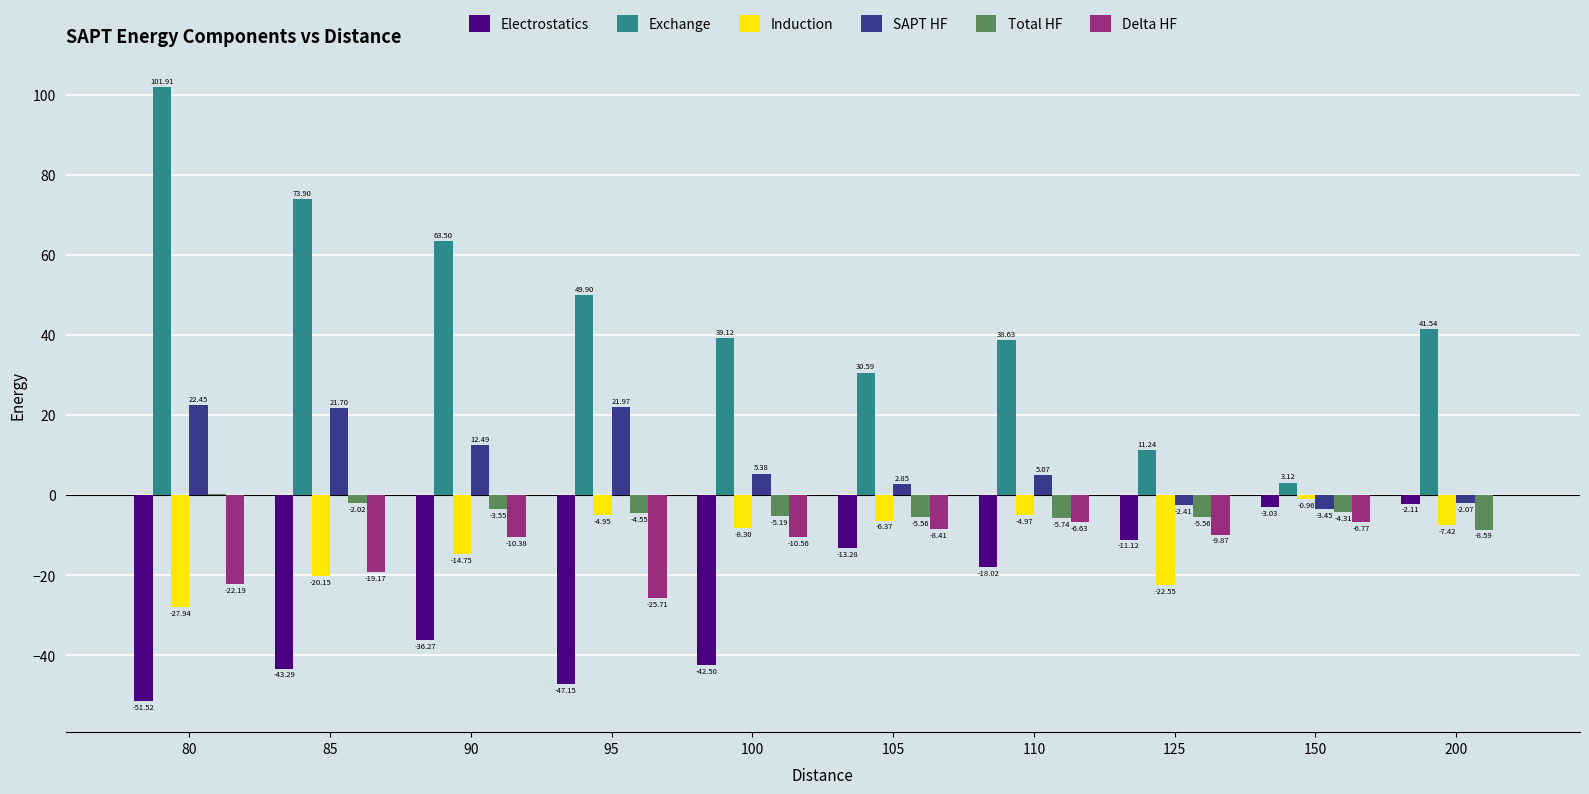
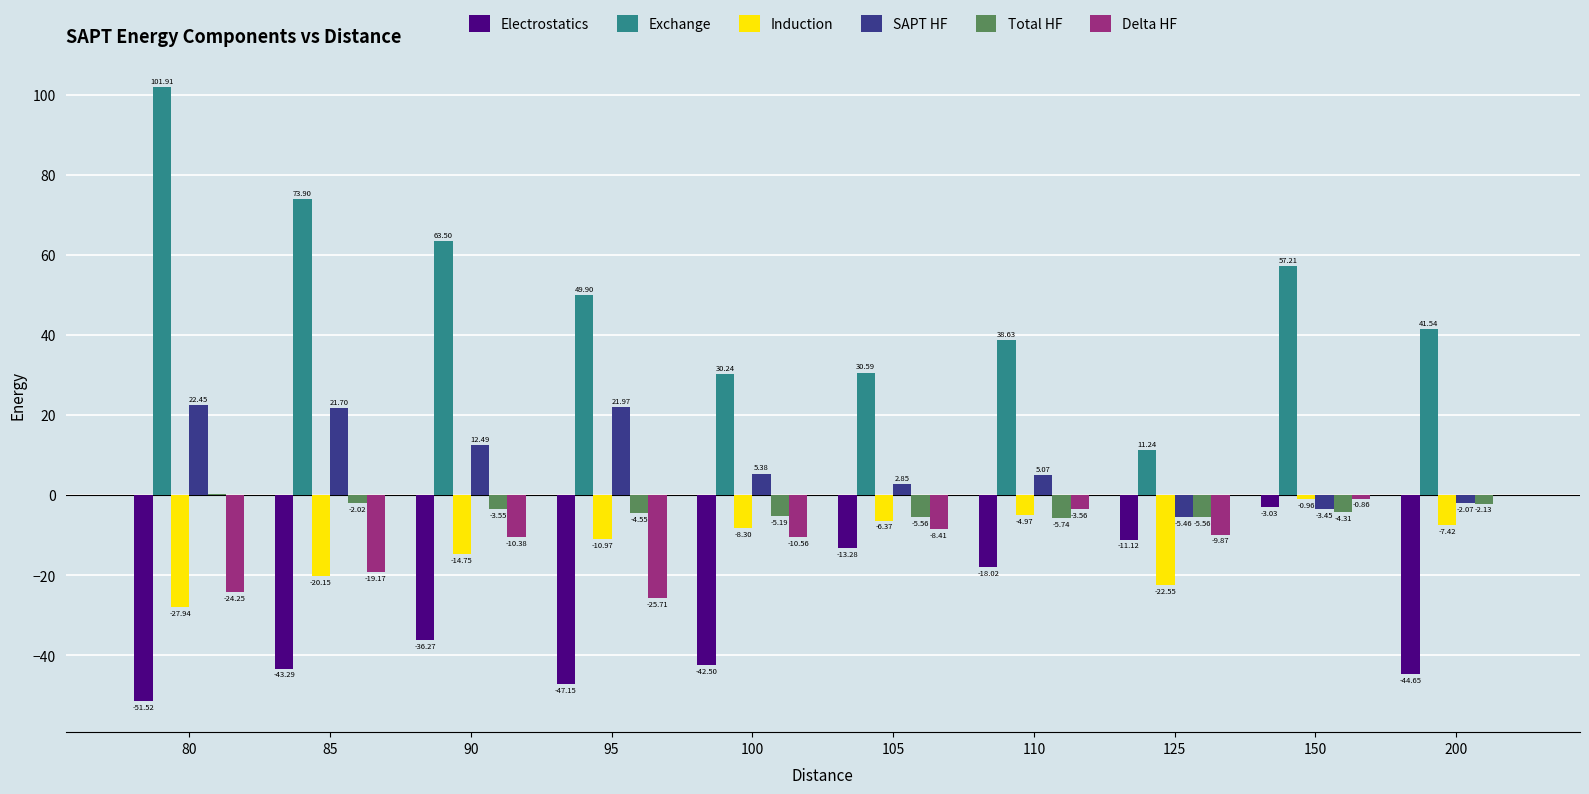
  {
    "Electrostatics": {
      "80": -51.52,
      "85": -43.29,
      "90": -36.27,
      "95": -47.15,
      "100": -42.50,
      "105": -13.28,
      "110": -18.02,
      "125": -11.12,
      "150": -3.03,
-     "200": -2.11
+     "200": -44.65
    },
    "Exchange": {
      "80": 101.91,
      "85": 73.90,
      "90": 63.50,
      "95": 49.90,
-     "100": 39.12,
+     "100": 30.24,
      "105": 30.59,
      "110": 38.63,
      "125": 11.24,
-     "150": 3.12,
+     "150": 57.21,
      "200": 41.54
    },
    "Induction": {
      "80": -27.94,
      "85": -20.15,
      "90": -14.75,
-     "95": -4.95,
+     "95": -10.97,
      "100": -8.30,
      "105": -6.37,
      "110": -4.97,
      "125": -22.55,
      "150": -0.96,
      "200": -7.42
    },
    "SAPT HF": {
      "80": 22.45,
      "85": 21.70,
      "90": 12.49,
      "95": 21.97,
      "100": 5.38,
      "105": 2.85,
      "110": 5.07,
-     "125": -2.41,
+     "125": -5.46,
      "150": -3.45,
      "200": -2.07
    },
    "Total HF": {
      "85": -2.02,
      "90": -3.55,
      "95": -4.55,
      "100": -5.19,
      "105": -5.56,
      "110": -5.74,
      "125": -5.56,
      "150": -4.31,
-     "200": -8.59
+     "200": -2.13
    },
    "Delta HF": {
-     "80": -22.19,
+     "80": -24.25,
      "85": -19.17,
      "90": -10.38,
      "95": -25.71,
      "100": -10.56,
      "105": -8.41,
-     "110": -6.63,
+     "110": -3.56,
      "125": -9.87,
-     "150": -6.77
+     "150": -0.86
    }
  }
